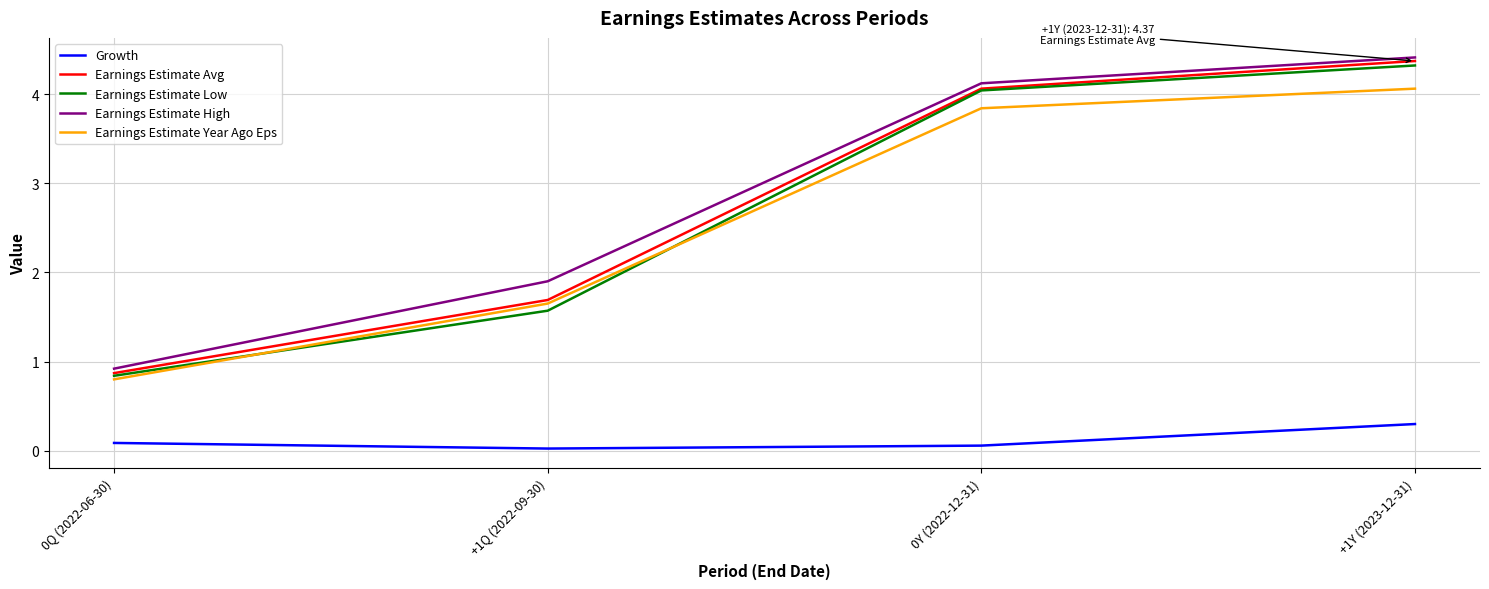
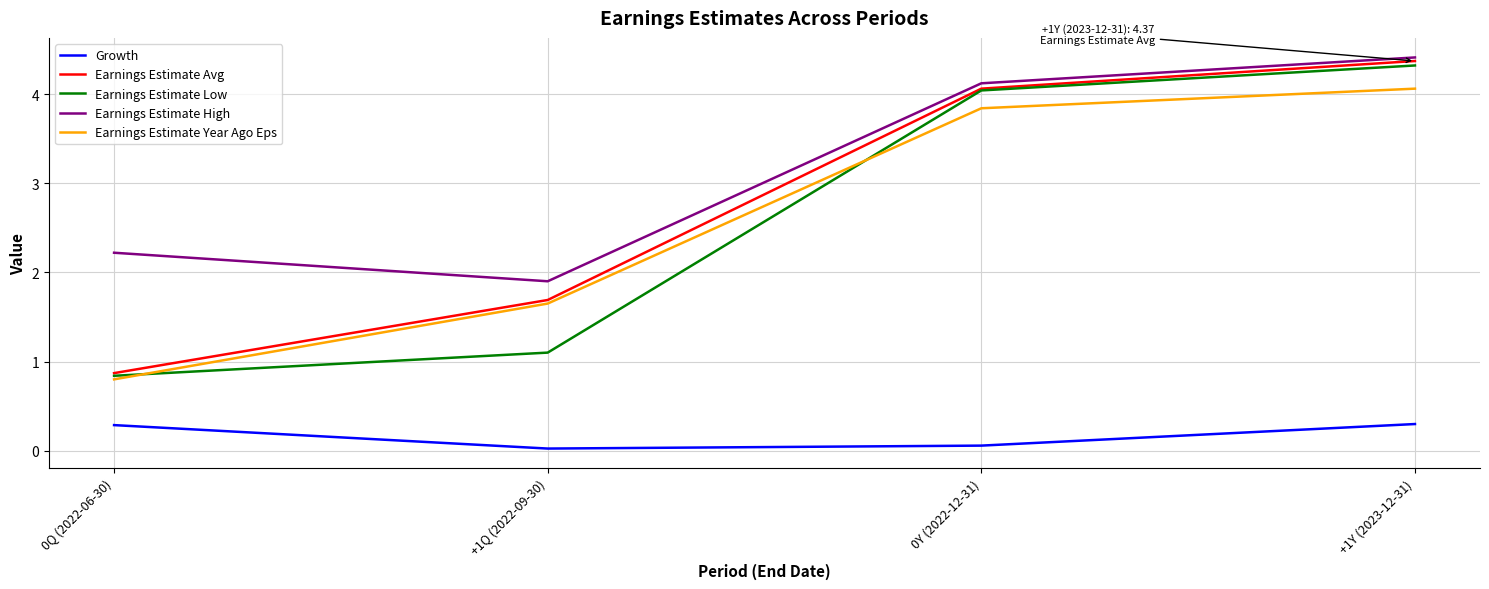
  {
    "Growth": {
-     "0Q (2022-06-30)": 0.1,
+     "0Q (2022-06-30)": 0.3,
      "+1Q (2022-09-30)": 0.0,
      "0Y (2022-12-31)": 0.1,
      "+1Y (2023-12-31)": 0.3
    },
    "Earnings Estimate Avg": {
      "+1Y (2023-12-31)": 4.37
    },
    "Earnings Estimate Low": {
      "0Q (2022-06-30)": 0.8,
-     "+1Q (2022-09-30)": 1.6,
+     "+1Q (2022-09-30)": 1.1,
      "+1Y (2023-12-31)": 4.3
    },
    "Earnings Estimate High": {
-     "0Q (2022-06-30)": 0.9,
+     "0Q (2022-06-30)": 2.2,
      "+1Q (2022-09-30)": 1.9,
      "0Y (2022-12-31)": 4.1
    },
    "Earnings Estimate Year Ago Eps": {
      "0Q (2022-06-30)": 0.8,
      "+1Q (2022-09-30)": 1.7,
      "0Y (2022-12-31)": 3.8,
      "+1Y (2023-12-31)": 4.1
    }
  }
